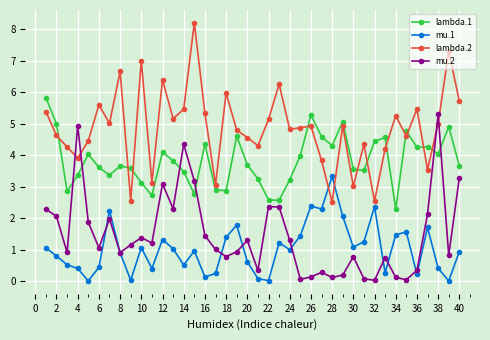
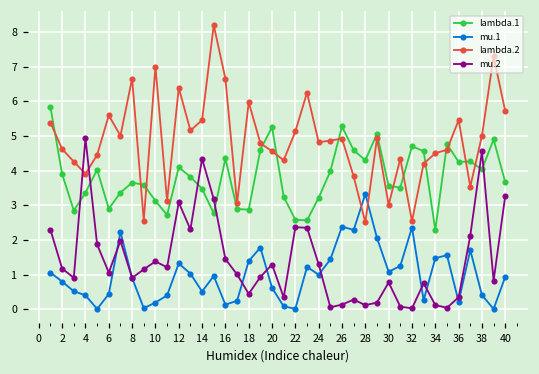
  {
    "lambda.1": {
-     "2": 5.0,
+     "2": 3.9,
      "4": 3.4,
-     "6": 3.6,
+     "6": 2.9,
      "8": 3.7,
      "10": 3.1,
      "12": 4.1,
      "14": 3.5,
      "16": 4.4,
      "18": 2.9,
-     "20": 3.7,
+     "20": 5.3,
      "22": 2.6,
      "24": 3.2,
      "26": 5.3,
      "28": 4.3,
      "30": 3.6,
-     "32": 4.4,
+     "32": 4.7,
      "34": 2.3,
      "36": 4.3,
      "38": 4.0,
      "40": 3.7
    },
    "mu.1": {
      "2": 0.8,
      "4": 0.4,
      "6": 0.4,
-     "10": 1.1,
+     "10": 0.2,
      "12": 1.3,
      "14": 0.5,
      "16": 0.1,
      "18": 1.4,
      "20": 0.6,
      "22": 0.0,
      "24": 1.0,
      "26": 2.4,
      "28": 3.3,
      "30": 1.1,
      "32": 2.4,
      "34": 1.5,
      "36": 0.2,
      "38": 0.4,
      "40": 0.9
    },
    "lambda.2": {
      "2": 4.6,
      "4": 3.9,
      "6": 5.6,
      "8": 6.7,
      "10": 7.0,
      "12": 6.4,
      "14": 5.5,
-     "16": 5.3,
+     "16": 6.7,
      "18": 6.0,
      "20": 4.6,
      "22": 5.1,
      "24": 4.8,
      "26": 4.9,
      "28": 2.5,
      "30": 3.0,
      "32": 2.5,
-     "34": 5.2,
+     "34": 4.5,
      "36": 5.5,
      "38": 5.0,
      "40": 5.7
    },
    "mu.2": {
-     "2": 2.1,
+     "2": 1.2,
      "4": 4.9,
      "6": 1.1,
      "10": 1.4,
      "12": 3.1,
      "14": 4.3,
      "16": 1.5,
-     "18": 0.8,
+     "18": 0.4,
      "20": 1.3,
      "22": 2.4,
      "24": 1.3,
      "26": 0.1,
      "28": 0.1,
      "30": 0.8,
      "32": 0.0,
      "34": 0.1,
      "36": 0.3,
-     "38": 5.3,
+     "38": 4.6,
      "40": 3.3
    }
  }
